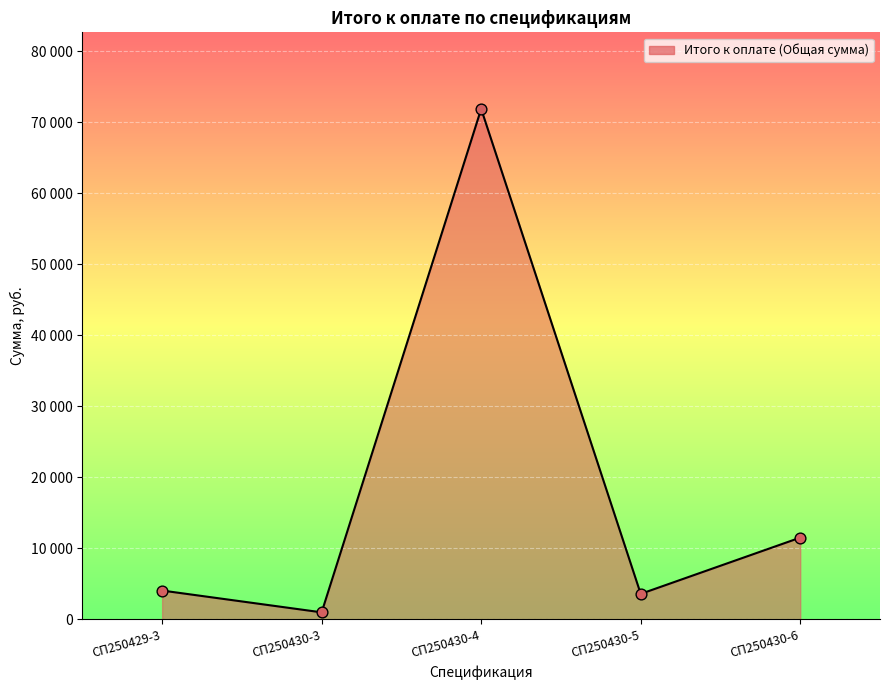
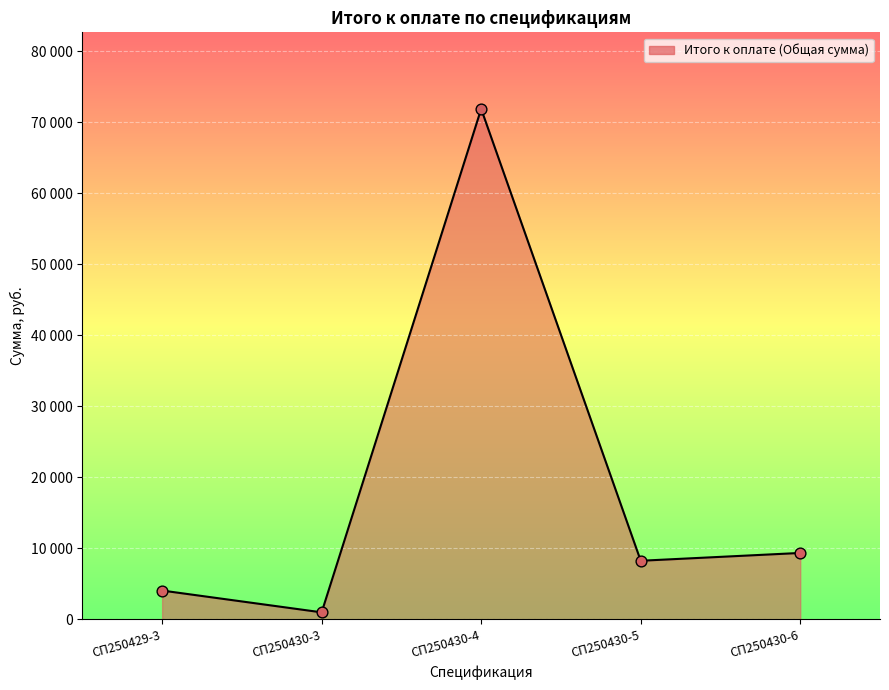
  {
    "СП250429-3": 4000,
    "СП250430-3": 1000,
    "СП250430-4": 72000,
-   "СП250430-5": 4000,
-   "СП250430-6": 12000
+   "СП250430-5": 8000,
+   "СП250430-6": 9000
  }
